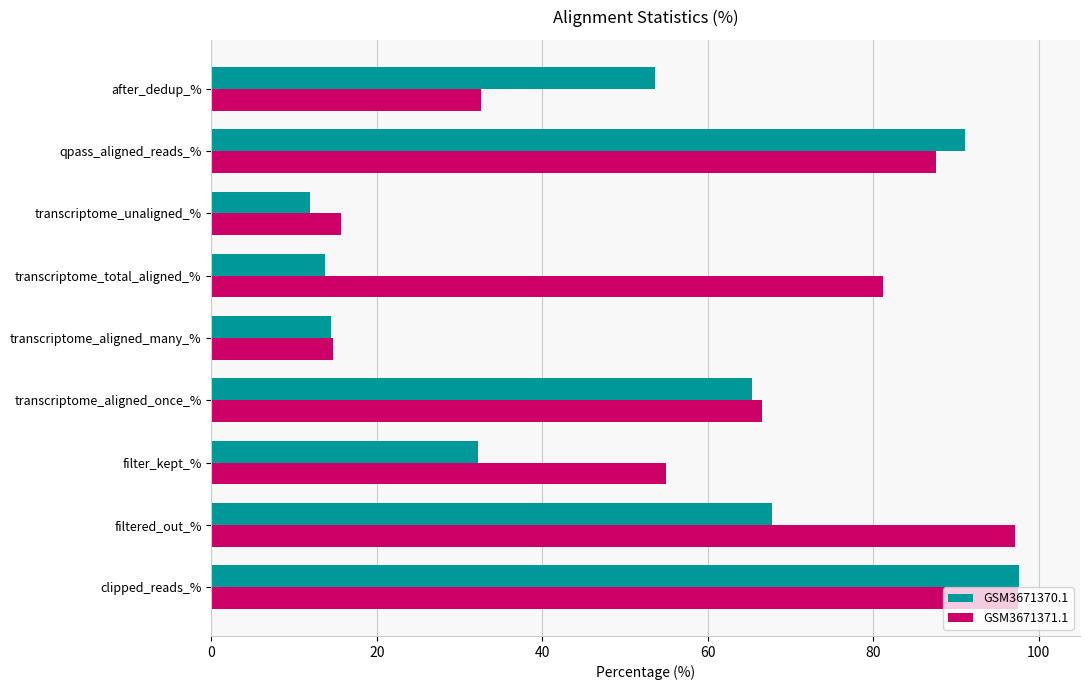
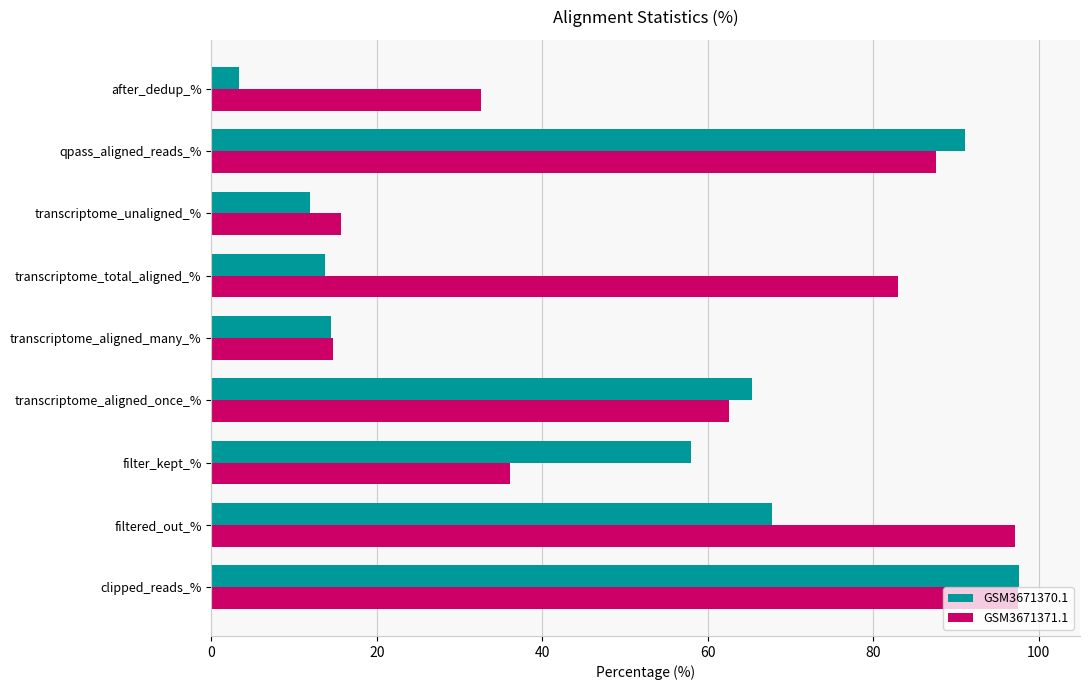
  {
    "GSM3671370.1": {
-     "after_dedup_%": 54,
+     "after_dedup_%": 3,
      "qpass_aligned_reads_%": 91,
      "transcriptome_unaligned_%": 12,
      "transcriptome_total_aligned_%": 14,
      "transcriptome_aligned_many_%": 15,
      "transcriptome_aligned_once_%": 65,
-     "filter_kept_%": 32,
+     "filter_kept_%": 58,
      "filtered_out_%": 68,
      "clipped_reads_%": 98
    },
    "GSM3671371.1": {
      "after_dedup_%": 33,
      "qpass_aligned_reads_%": 88,
      "transcriptome_unaligned_%": 16,
-     "transcriptome_total_aligned_%": 81,
+     "transcriptome_total_aligned_%": 83,
      "transcriptome_aligned_many_%": 15,
-     "transcriptome_aligned_once_%": 67,
-     "filter_kept_%": 55,
+     "transcriptome_aligned_once_%": 63,
+     "filter_kept_%": 36,
      "filtered_out_%": 97
    }
  }
